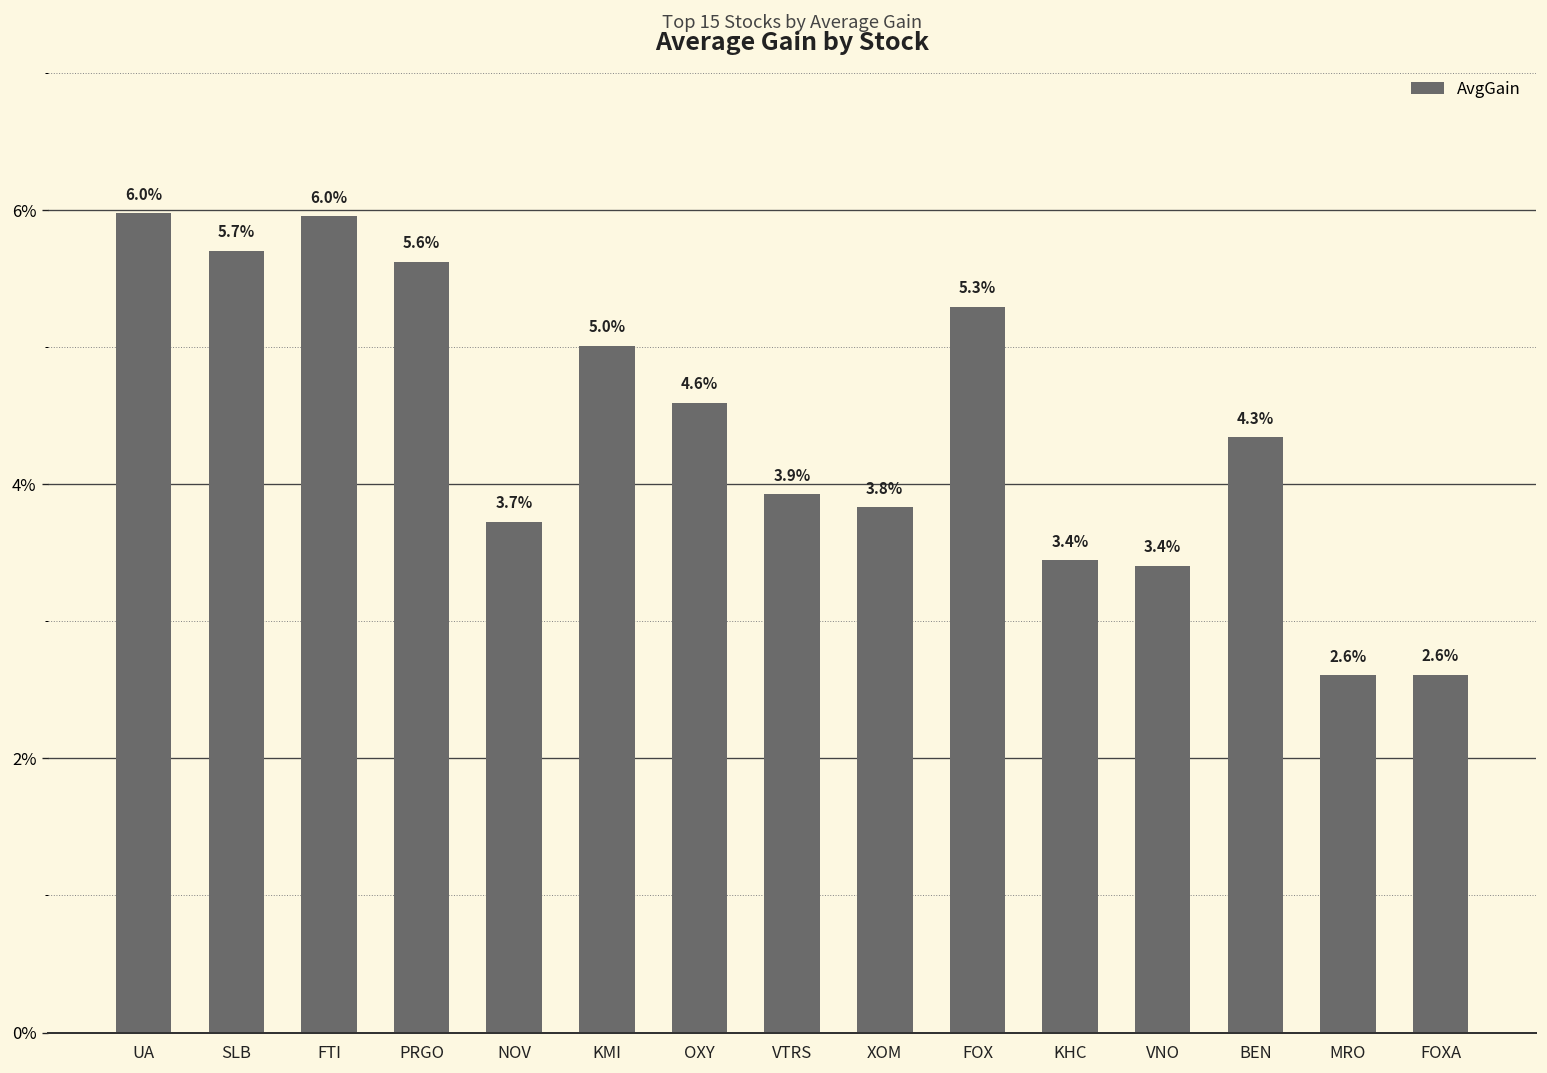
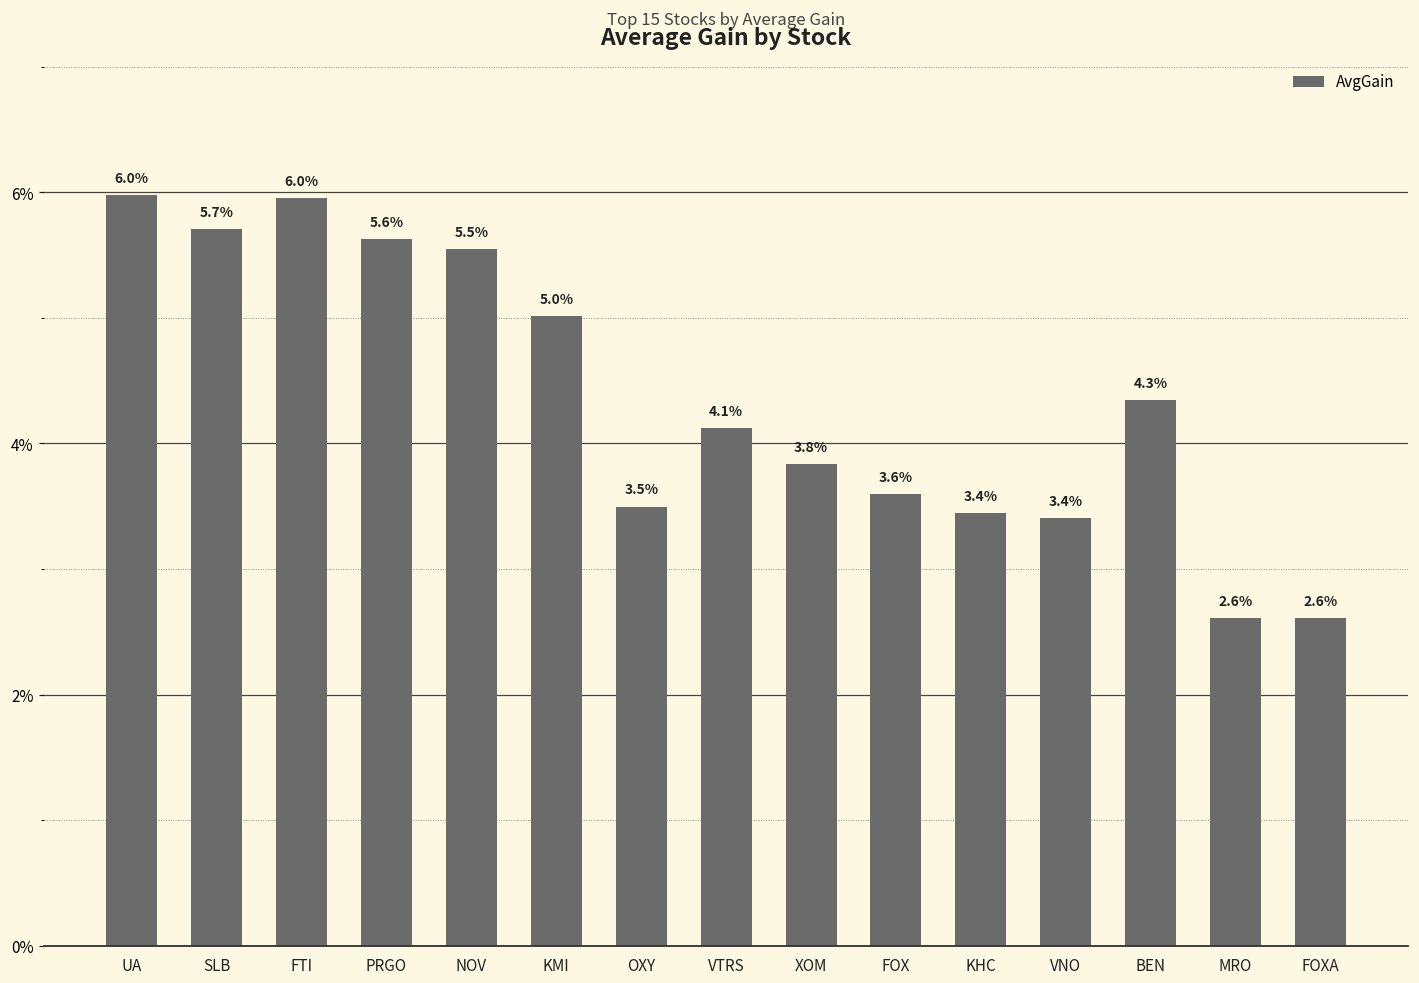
  {
    "UA": "6.0%",
    "SLB": "5.7%",
    "FTI": "6.0%",
    "PRGO": "5.6%",
-   "NOV": "3.7%",
+   "NOV": "5.5%",
    "KMI": "5.0%",
-   "OXY": "4.6%",
-   "VTRS": "3.9%",
+   "OXY": "3.5%",
+   "VTRS": "4.1%",
    "XOM": "3.8%",
-   "FOX": "5.3%",
+   "FOX": "3.6%",
    "KHC": "3.4%",
    "VNO": "3.4%",
    "BEN": "4.3%",
    "MRO": "2.6%",
    "FOXA": "2.6%"
  }
